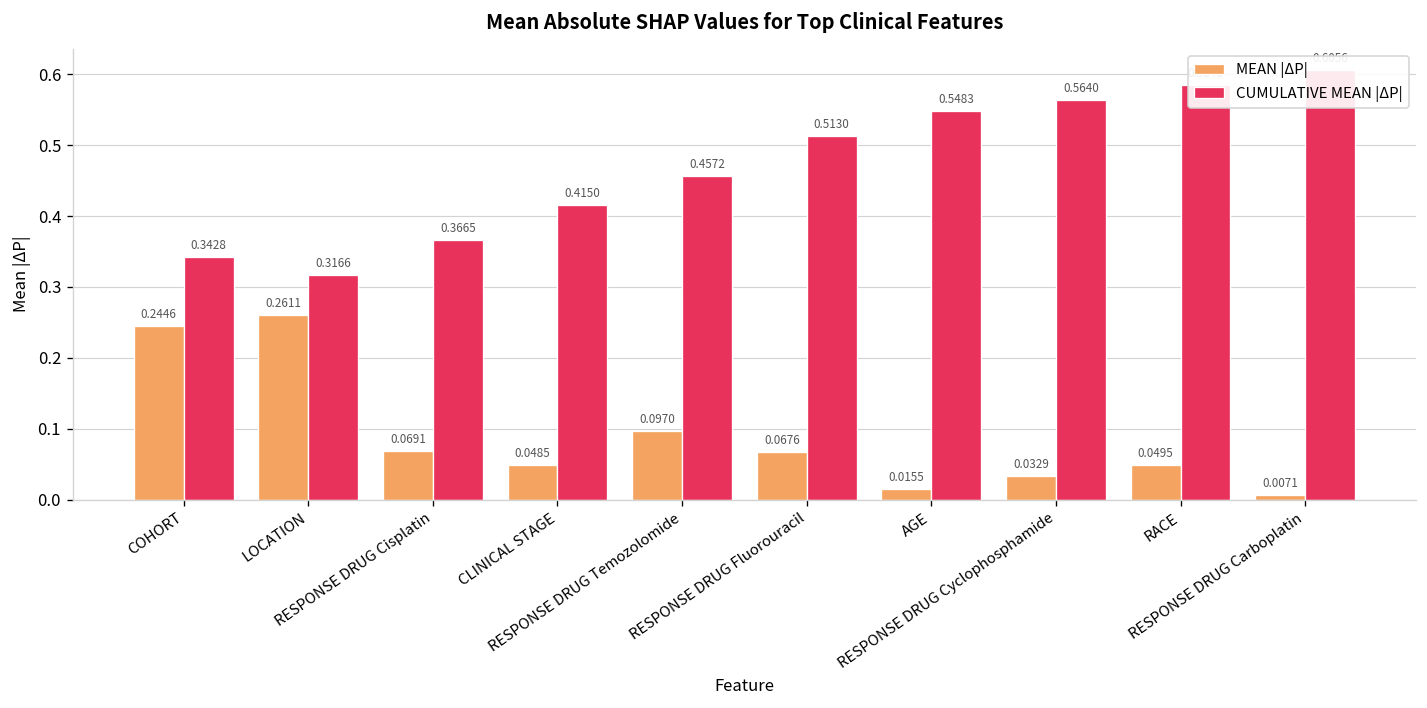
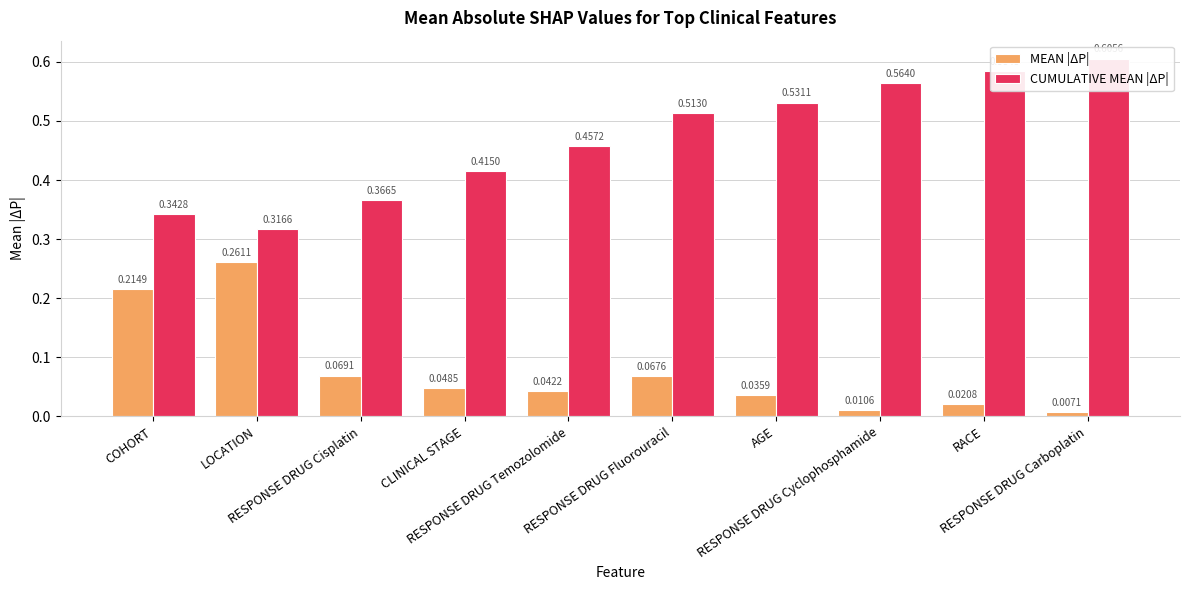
  {
    "MEAN |ΔP|": {
-     "COHORT": 0.2446,
+     "COHORT": 0.2149,
      "LOCATION": 0.2611,
      "RESPONSE DRUG Cisplatin": 0.0691,
      "CLINICAL STAGE": 0.0485,
-     "RESPONSE DRUG Temozolomide": 0.0970,
+     "RESPONSE DRUG Temozolomide": 0.0422,
      "RESPONSE DRUG Fluorouracil": 0.0676,
-     "AGE": 0.0155,
-     "RESPONSE DRUG Cyclophosphamide": 0.0329,
-     "RACE": 0.0495,
+     "AGE": 0.0359,
+     "RESPONSE DRUG Cyclophosphamide": 0.0106,
+     "RACE": 0.0208,
      "RESPONSE DRUG Carboplatin": 0.0071
    },
    "CUMULATIVE MEAN |ΔP|": {
      "COHORT": 0.3428,
      "LOCATION": 0.3166,
      "RESPONSE DRUG Cisplatin": 0.3665,
      "CLINICAL STAGE": 0.4150,
      "RESPONSE DRUG Temozolomide": 0.4572,
      "RESPONSE DRUG Fluorouracil": 0.5130,
-     "AGE": 0.5483,
+     "AGE": 0.5311,
      "RESPONSE DRUG Cyclophosphamide": 0.5640
    }
  }
